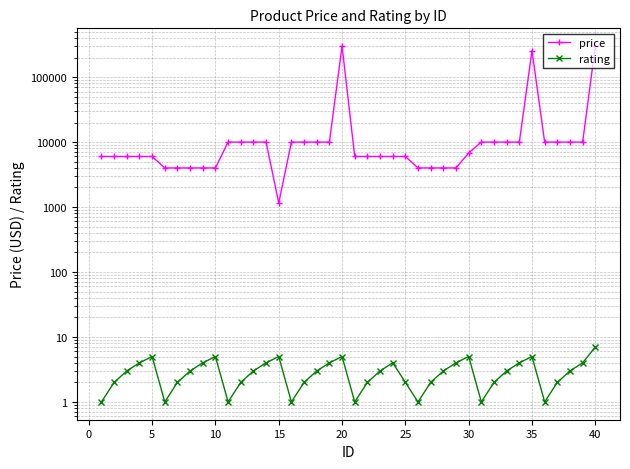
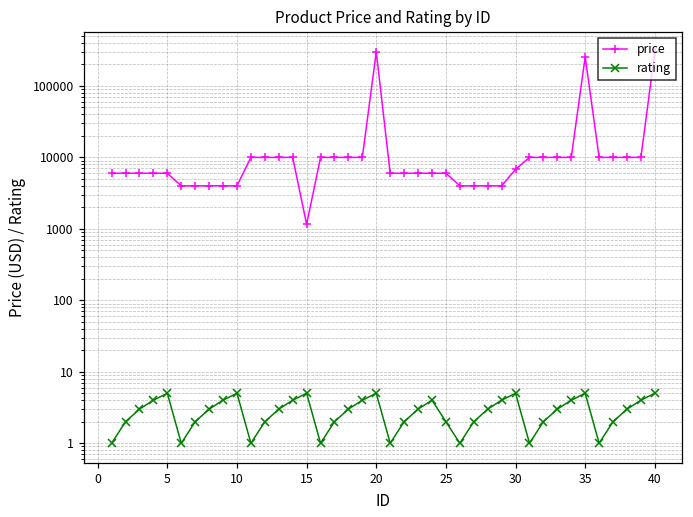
  {
    "price": {
      "5": 6000,
      "10": 4000,
      "15": 1200,
      "20": 300000,
      "25": 6000,
      "30": 7000,
      "35": 260000
    },
    "rating": {
      "5": 5,
      "10": 5,
      "15": 5,
      "20": 5,
      "25": 2,
      "30": 5,
      "35": 5,
-     "40": 7
+     "40": 5
    }
  }
